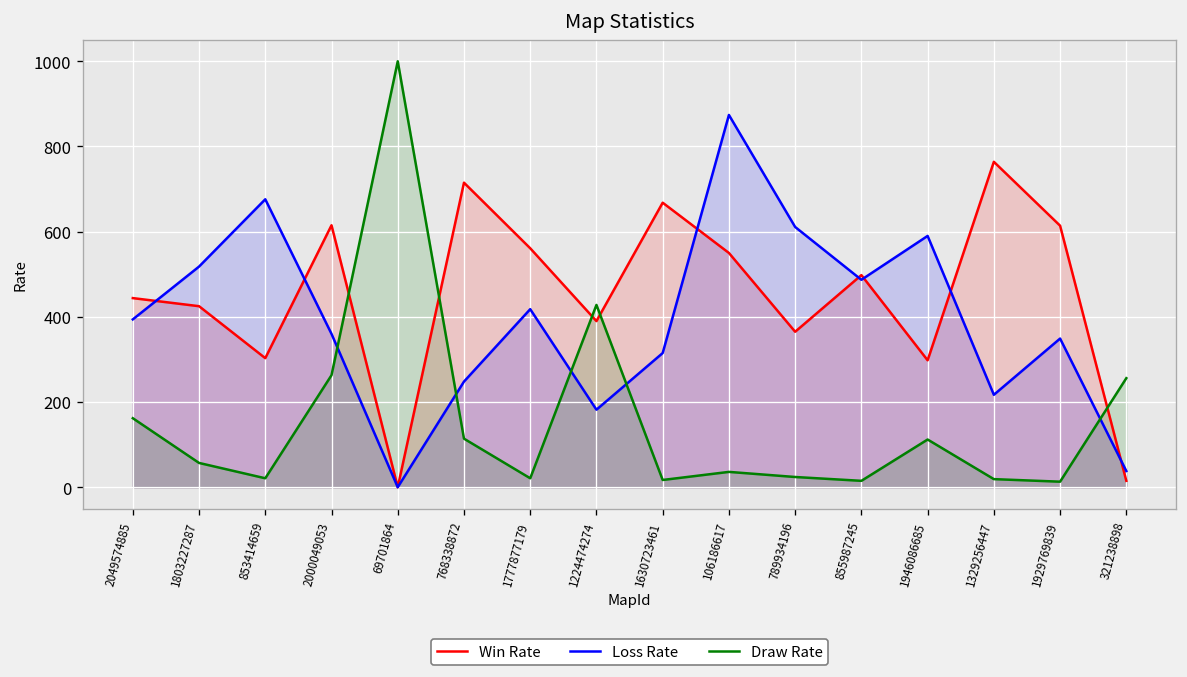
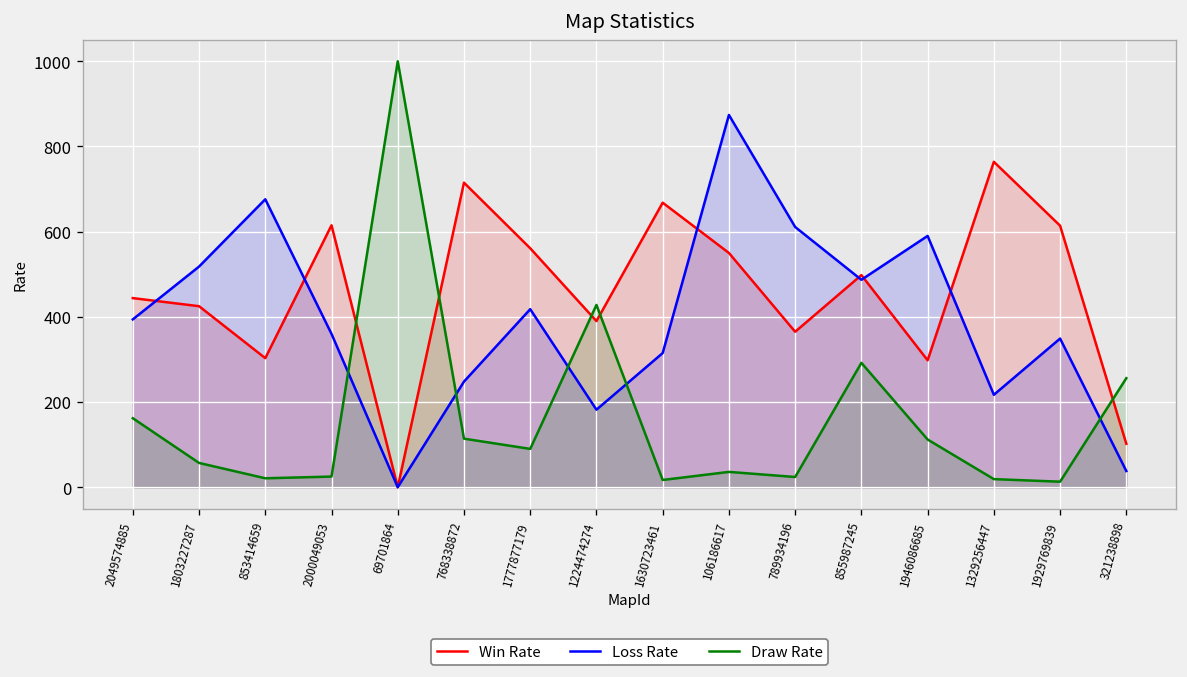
  {
    "Win Rate": {
      "2049574885": 440,
      "1803227287": 430,
      "853414659": 300,
      "2000049053": 620,
      "768338872": 720,
      "1777877179": 560,
      "1224474274": 390,
      "1630723461": 670,
      "106186617": 550,
      "789934196": 370,
      "855987245": 500,
      "1946086685": 300,
      "1329256447": 760,
      "1929769839": 610,
-     "321238898": 20
+     "321238898": 100
    },
    "Loss Rate": {
      "2049574885": 390,
      "1803227287": 520,
      "853414659": 680,
      "2000049053": 360,
      "768338872": 250,
      "1777877179": 420,
      "1224474274": 180,
      "1630723461": 320,
      "106186617": 870,
      "789934196": 610,
      "855987245": 490,
      "1946086685": 590,
      "1329256447": 220,
      "1929769839": 350,
      "321238898": 40
    },
    "Draw Rate": {
      "2049574885": 160,
      "1803227287": 60,
      "853414659": 20,
-     "2000049053": 260,
+     "2000049053": 30,
      "69701864": 1000,
      "768338872": 110,
-     "1777877179": 20,
+     "1777877179": 90,
      "1224474274": 430,
      "1630723461": 20,
      "106186617": 40,
      "789934196": 20,
-     "855987245": 20,
+     "855987245": 290,
      "1946086685": 110,
      "1329256447": 20,
      "1929769839": 10,
      "321238898": 260
    }
  }
